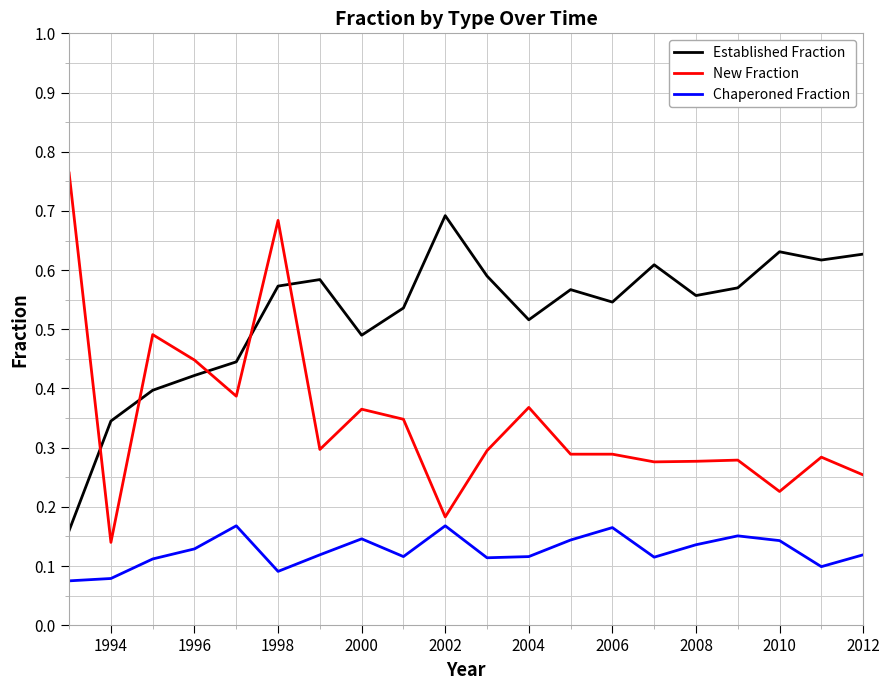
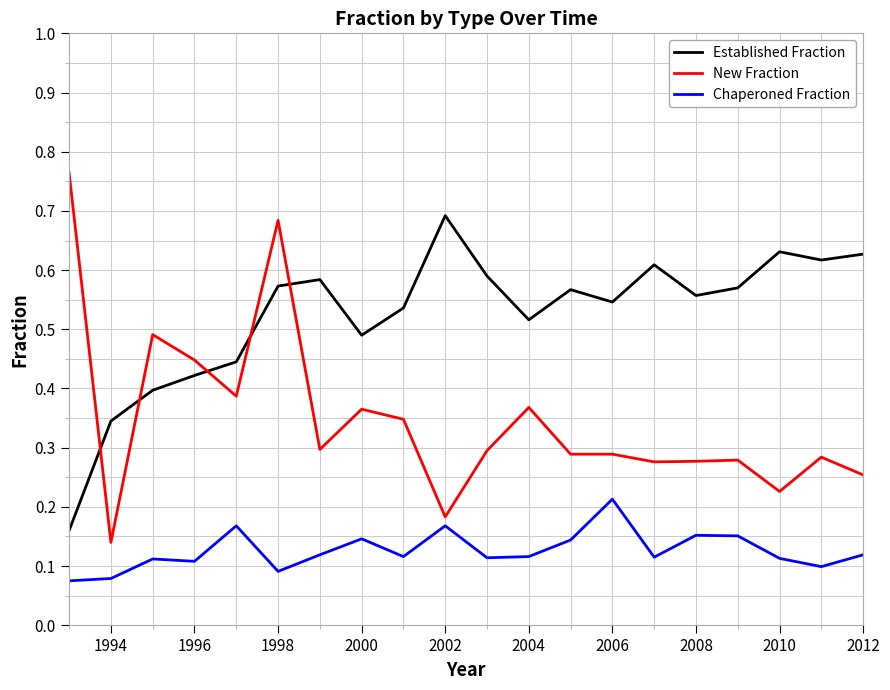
  {
    "Established Fraction": {
      "1994": 0.35,
      "1996": 0.42,
      "1998": 0.57,
      "2000": 0.49,
      "2002": 0.69,
      "2004": 0.52,
      "2006": 0.55,
      "2008": 0.56,
      "2010": 0.63,
      "2012": 0.63
    },
    "New Fraction": {
      "1994": 0.14,
      "1996": 0.45,
      "1998": 0.68,
      "2000": 0.37,
      "2002": 0.18,
      "2004": 0.37,
      "2006": 0.29,
      "2008": 0.28,
      "2010": 0.23,
      "2012": 0.25
    },
    "Chaperoned Fraction": {
      "1994": 0.08,
-     "1996": 0.13,
+     "1996": 0.11,
      "1998": 0.09,
      "2000": 0.15,
      "2002": 0.17,
      "2004": 0.12,
-     "2006": 0.17,
-     "2008": 0.14,
-     "2010": 0.14,
+     "2006": 0.21,
+     "2008": 0.15,
+     "2010": 0.11,
      "2012": 0.12
    }
  }
